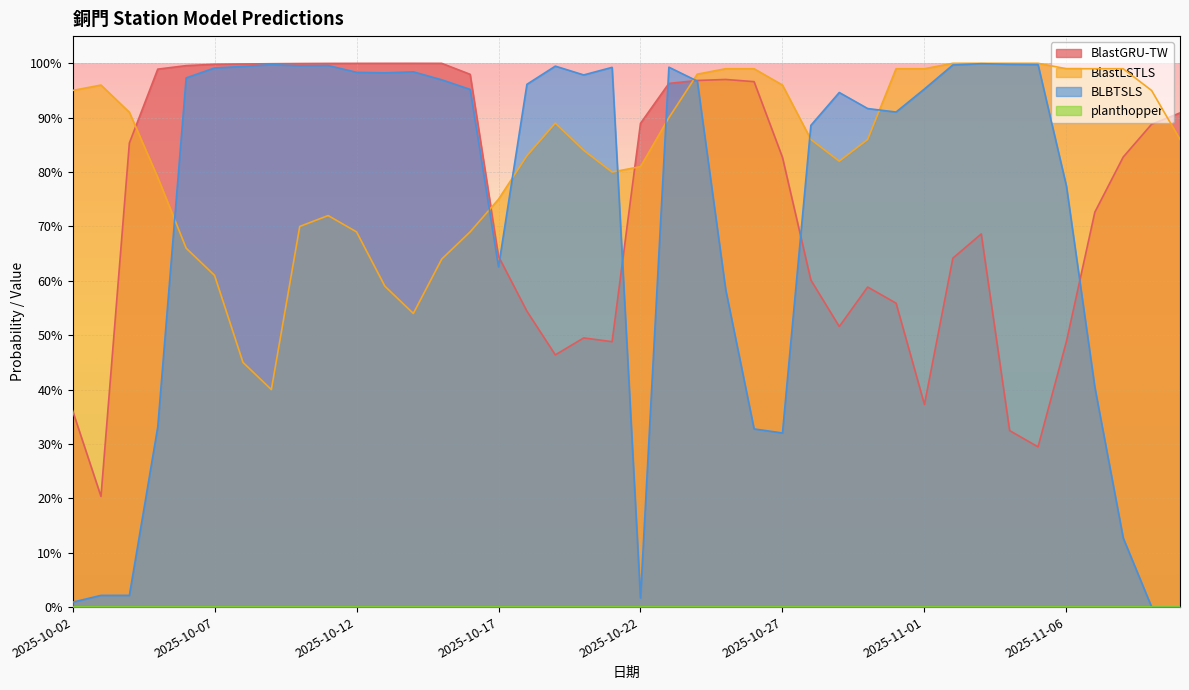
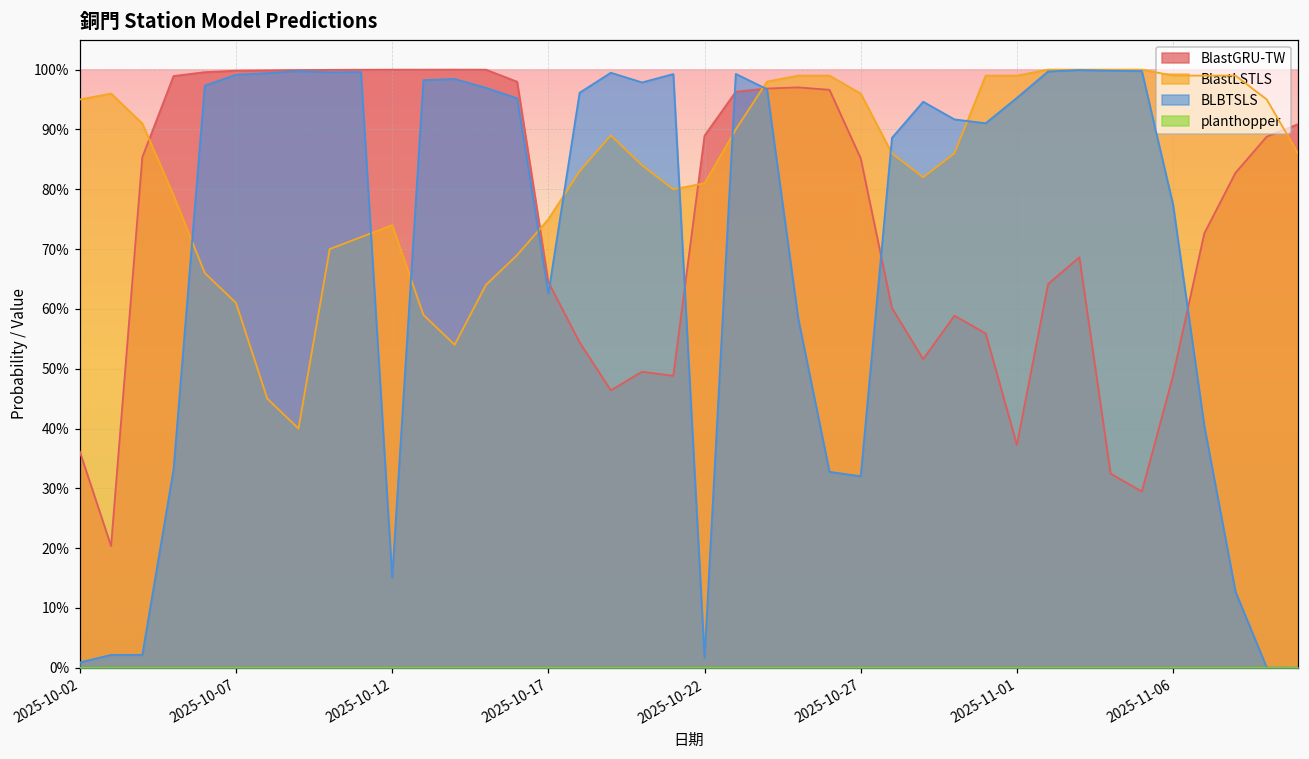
  {
    "BlastGRU-TW": {
      "2025-10-02": "36%",
      "2025-10-07": "100%",
      "2025-10-12": "100%",
      "2025-10-17": "64%",
      "2025-10-22": "89%",
-     "2025-10-27": "83%",
+     "2025-10-27": "85%",
      "2025-11-01": "37%",
      "2025-11-06": "49%"
    },
    "BlastLSTLS": {
      "2025-10-02": "95%",
      "2025-10-07": "61%",
-     "2025-10-12": "69%",
+     "2025-10-12": "74%",
      "2025-10-17": "75%",
      "2025-10-22": "81%",
      "2025-10-27": "96%",
      "2025-11-01": "99%"
    },
    "BLBTSLS": {
      "2025-10-02": "1%",
      "2025-10-07": "99%",
-     "2025-10-12": "98%",
+     "2025-10-12": "15%",
      "2025-10-17": "63%",
      "2025-10-22": "2%",
      "2025-10-27": "32%",
      "2025-11-01": "95%",
      "2025-11-06": "77%"
    },
    "planthopper": {
      "2025-10-02": "0%",
      "2025-10-07": "0%",
      "2025-10-12": "0%",
      "2025-10-17": "0%",
      "2025-10-22": "0%",
      "2025-10-27": "0%",
      "2025-11-01": "0%",
      "2025-11-06": "0%"
    }
  }
